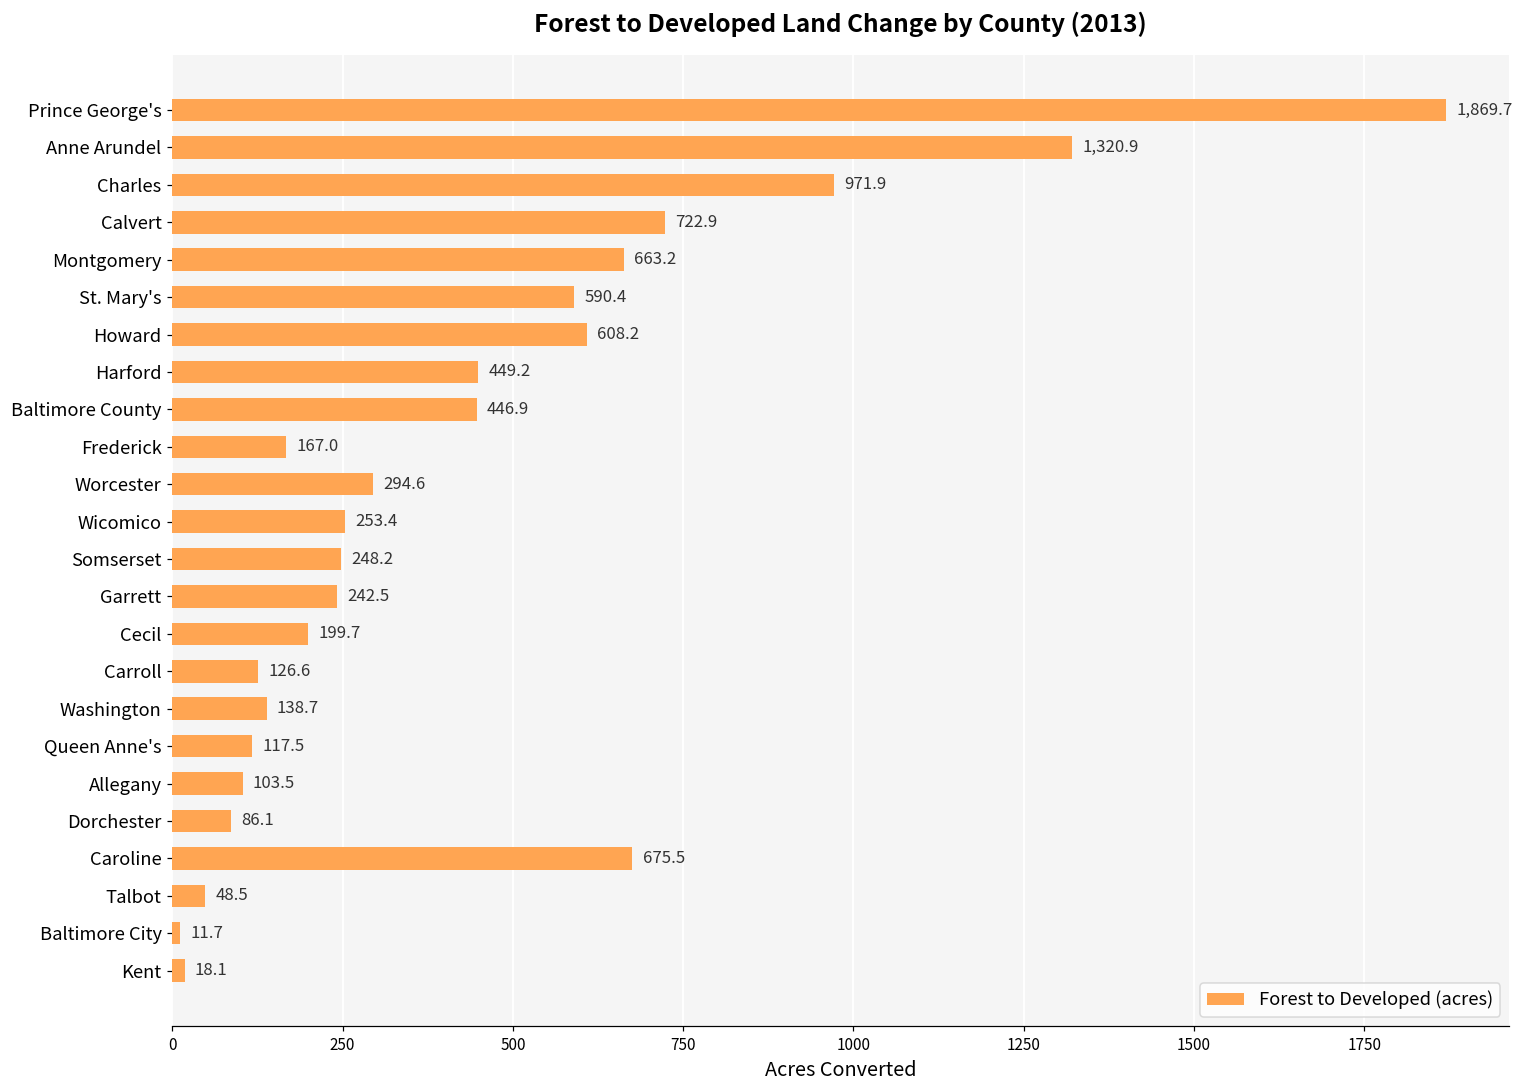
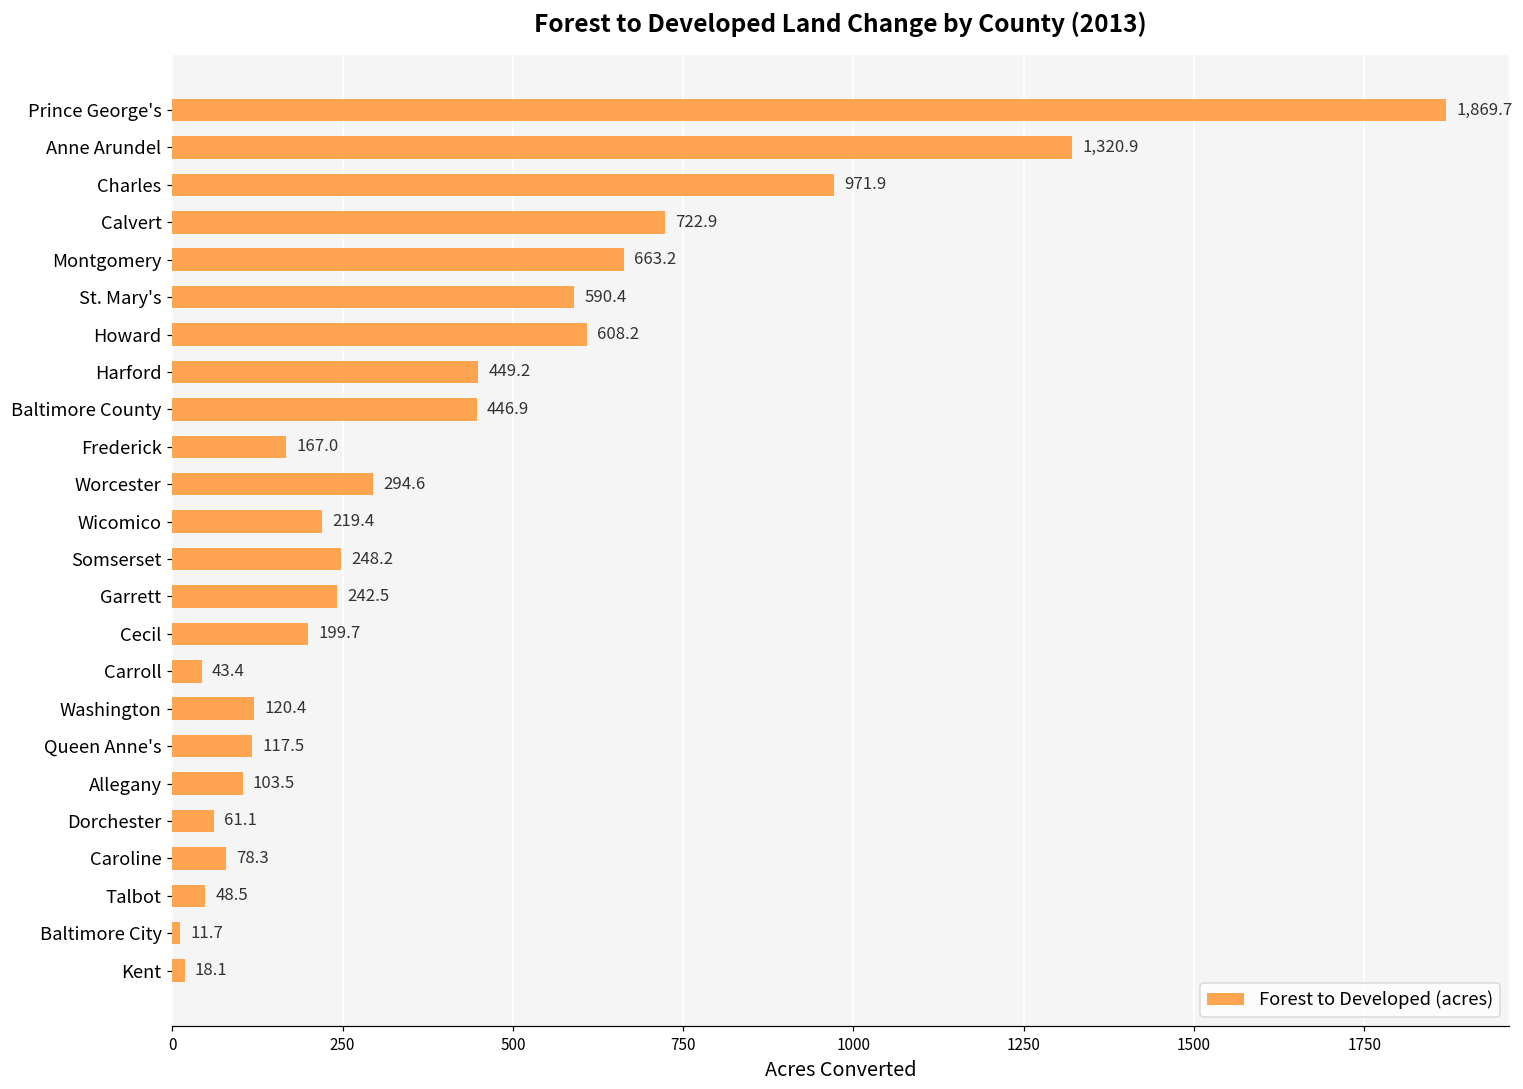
  {
    "Prince George's": "1,869.7",
    "Anne Arundel": "1,320.9",
    "Charles": "971.9",
    "Calvert": "722.9",
    "Montgomery": "663.2",
    "St. Mary's": "590.4",
    "Howard": "608.2",
    "Harford": "449.2",
    "Baltimore County": "446.9",
    "Frederick": "167.0",
    "Worcester": "294.6",
-   "Wicomico": "253.4",
+   "Wicomico": "219.4",
    "Somserset": "248.2",
    "Garrett": "242.5",
    "Cecil": "199.7",
-   "Carroll": "126.6",
-   "Washington": "138.7",
+   "Carroll": "43.4",
+   "Washington": "120.4",
    "Queen Anne's": "117.5",
    "Allegany": "103.5",
-   "Dorchester": "86.1",
-   "Caroline": "675.5",
+   "Dorchester": "61.1",
+   "Caroline": "78.3",
    "Talbot": "48.5",
    "Baltimore City": "11.7",
    "Kent": "18.1"
  }
